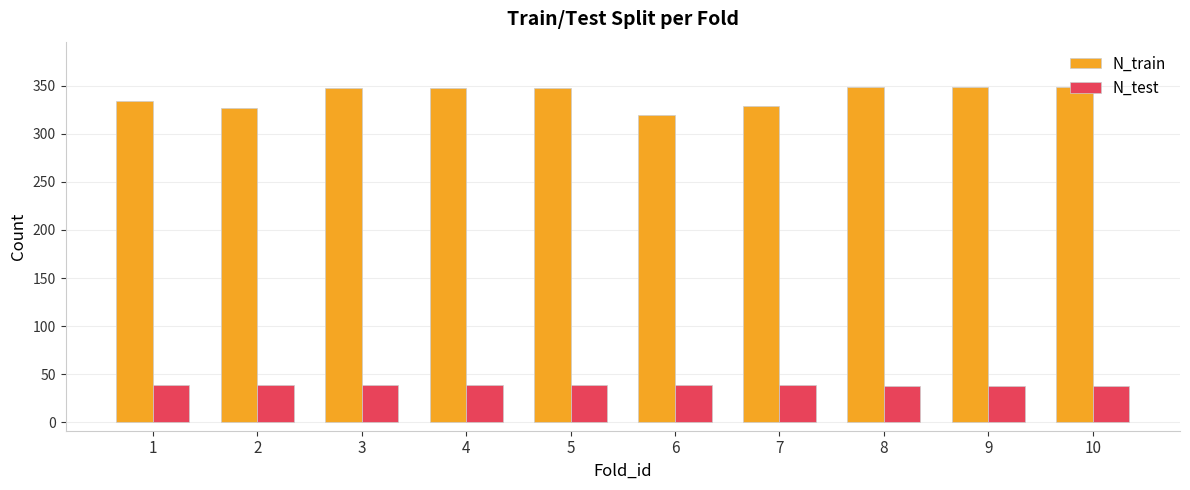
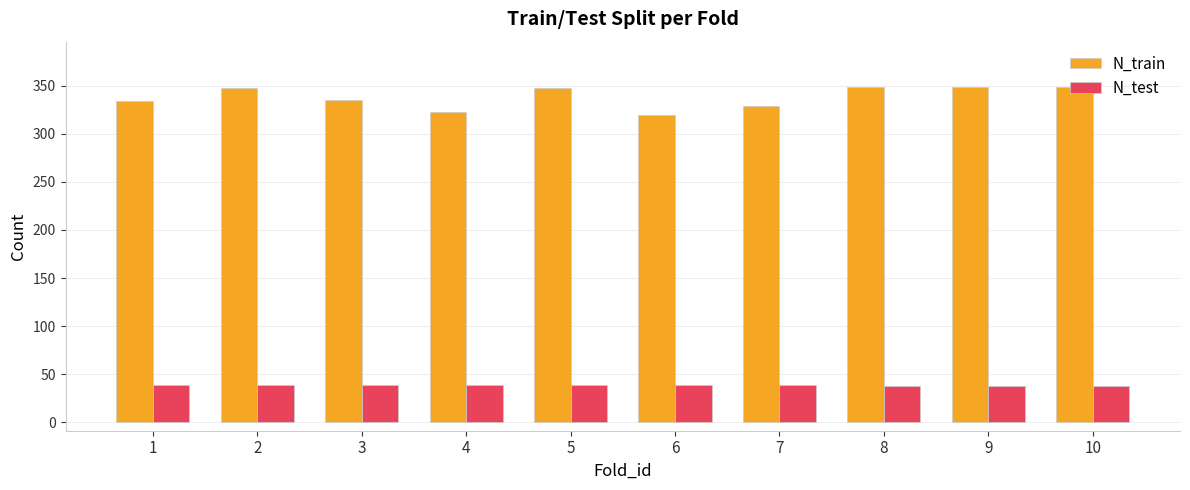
  {
    "N_train": {
      "1": 330,
-     "2": 330,
-     "3": 350,
-     "4": 350,
+     "2": 350,
+     "3": 340,
+     "4": 320,
      "5": 350,
      "6": 320,
      "7": 330,
      "8": 350,
      "9": 350,
      "10": 350
    },
    "N_test": {
      "1": 40,
      "2": 40,
      "3": 40,
      "4": 40,
      "5": 40,
      "6": 40,
      "7": 40,
      "8": 40,
      "9": 40,
      "10": 40
    }
  }
